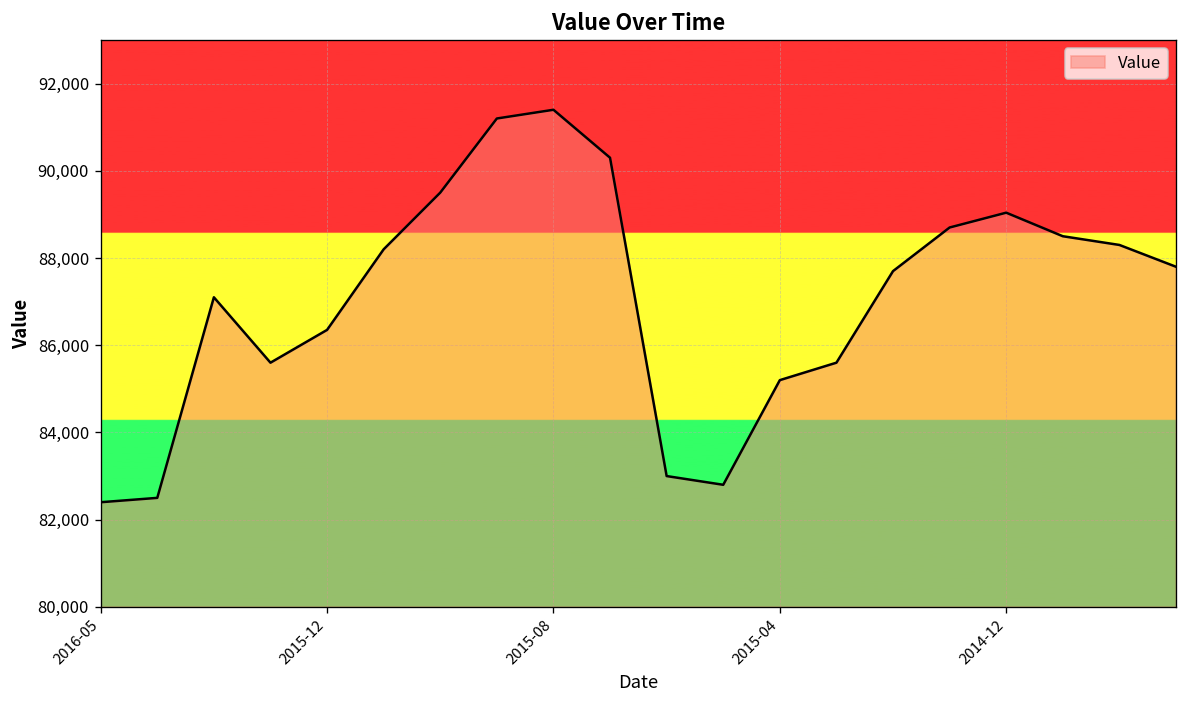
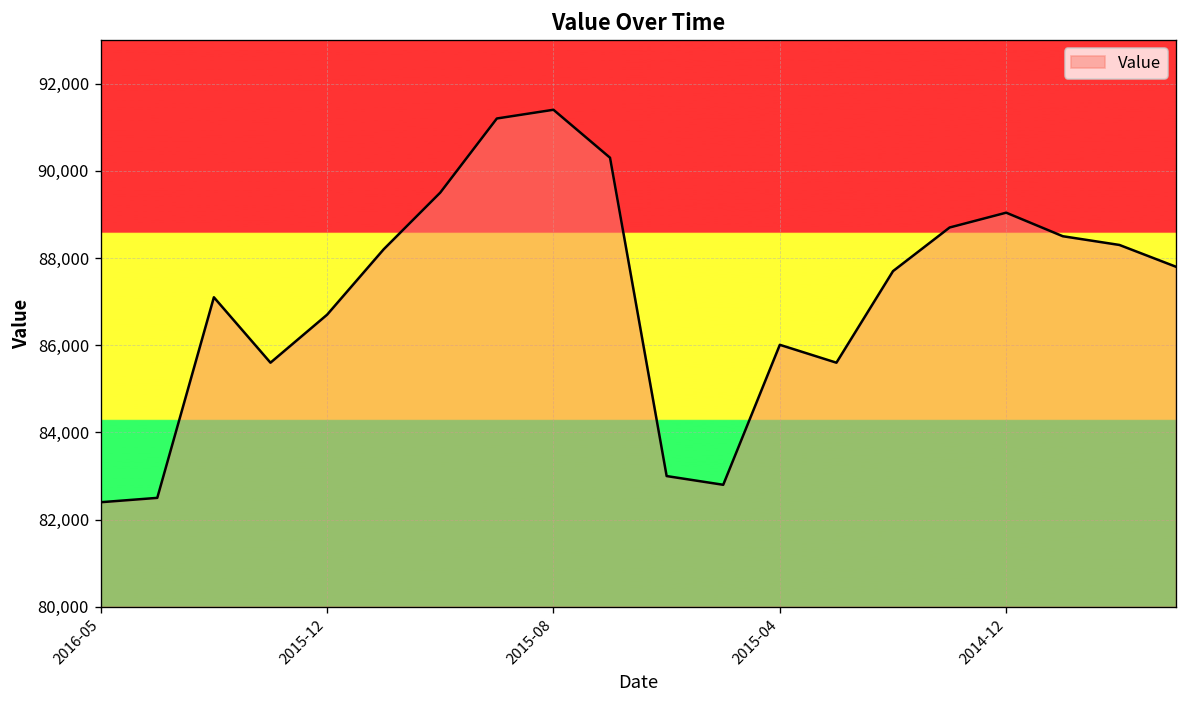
  {
    "2016-05": "82,400",
-   "2015-12": "86,400",
+   "2015-12": "86,700",
    "2015-08": "91,400",
-   "2015-04": "85,200",
+   "2015-04": "86,000",
    "2014-12": "89,000"
  }
